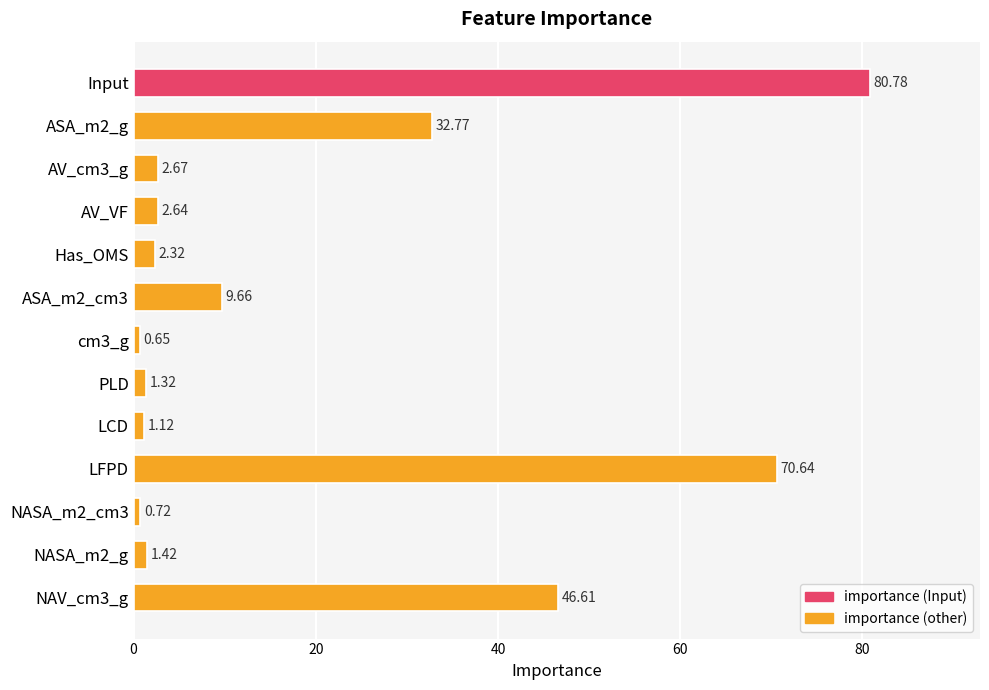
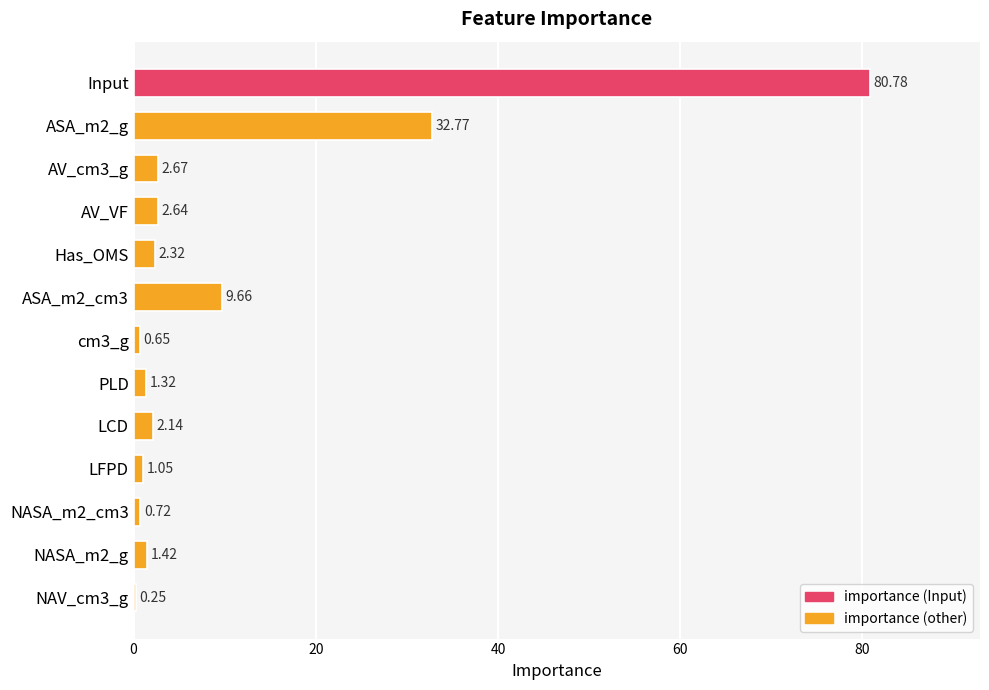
  {
    "Input": 80.78,
    "ASA_m2_g": 32.77,
    "AV_cm3_g": 2.67,
    "AV_VF": 2.64,
    "Has_OMS": 2.32,
    "ASA_m2_cm3": 9.66,
    "cm3_g": 0.65,
    "PLD": 1.32,
-   "LCD": 1.12,
-   "LFPD": 70.64,
+   "LCD": 2.14,
+   "LFPD": 1.05,
    "NASA_m2_cm3": 0.72,
    "NASA_m2_g": 1.42,
-   "NAV_cm3_g": 46.61
+   "NAV_cm3_g": 0.25
  }
